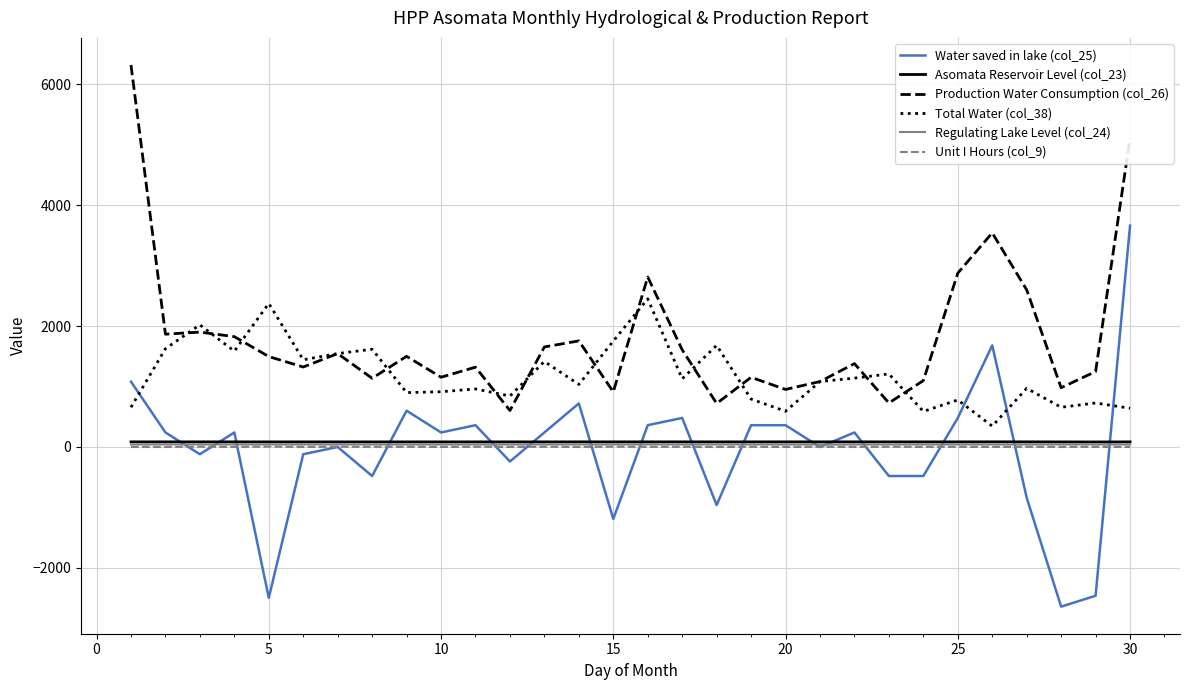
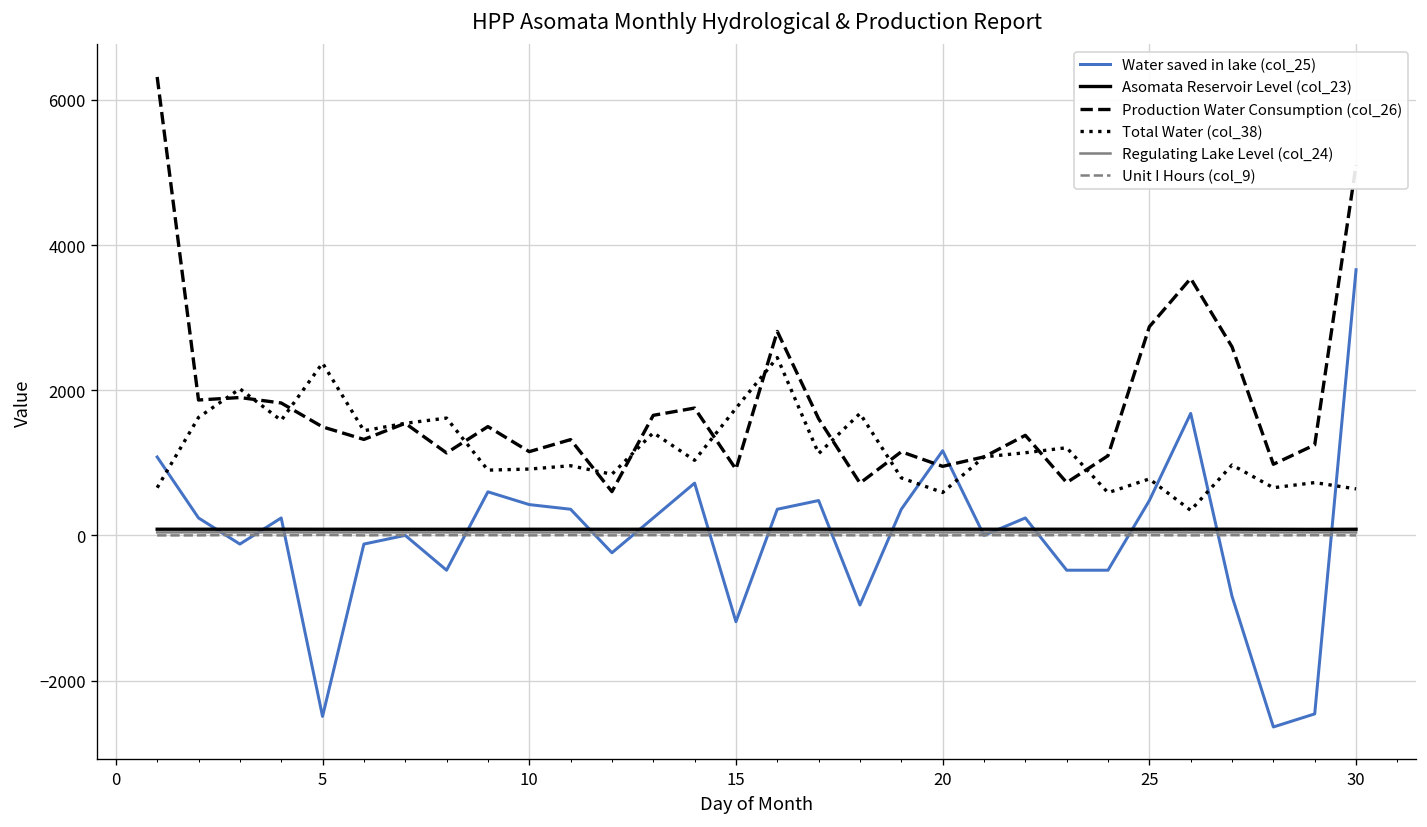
  {
    "Water saved in lake (col_25)": {
      "5": -2500,
-     "10": 200,
+     "10": 400,
      "15": -1200,
-     "20": 400,
+     "20": 1200,
      "25": 500,
      "30": 3700
    }
  }
